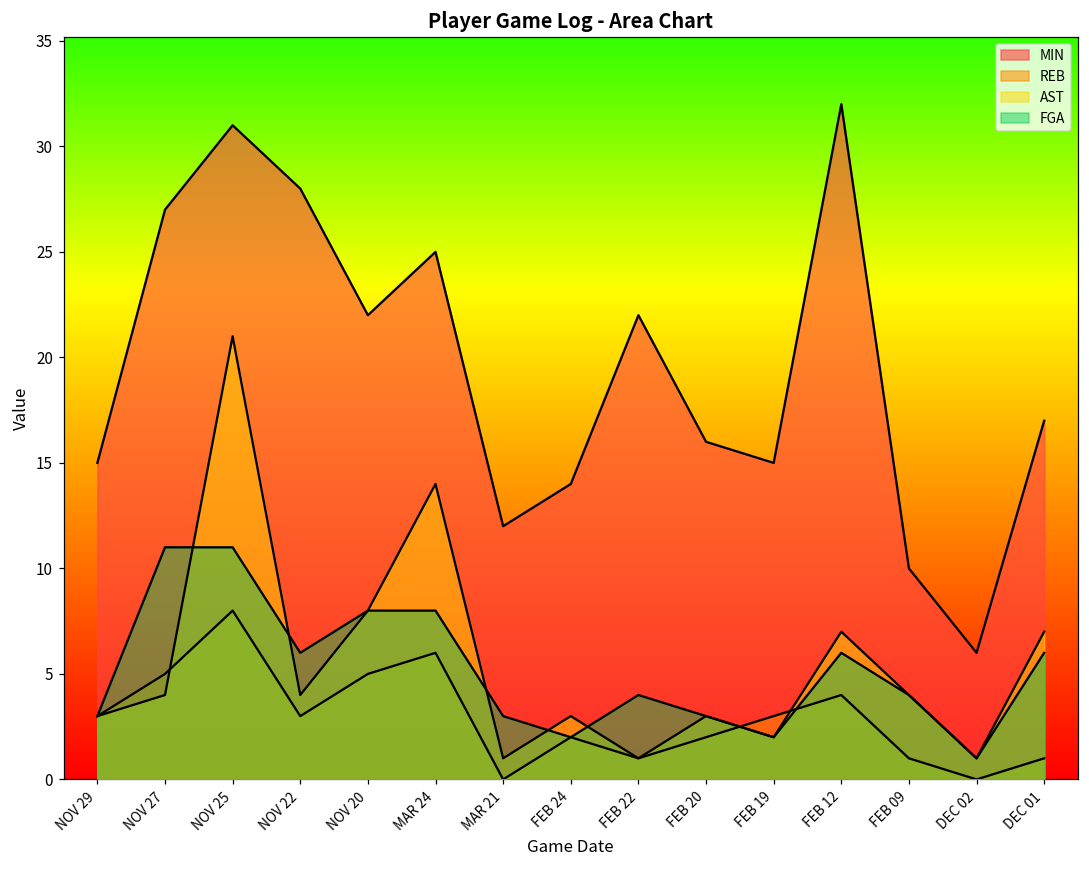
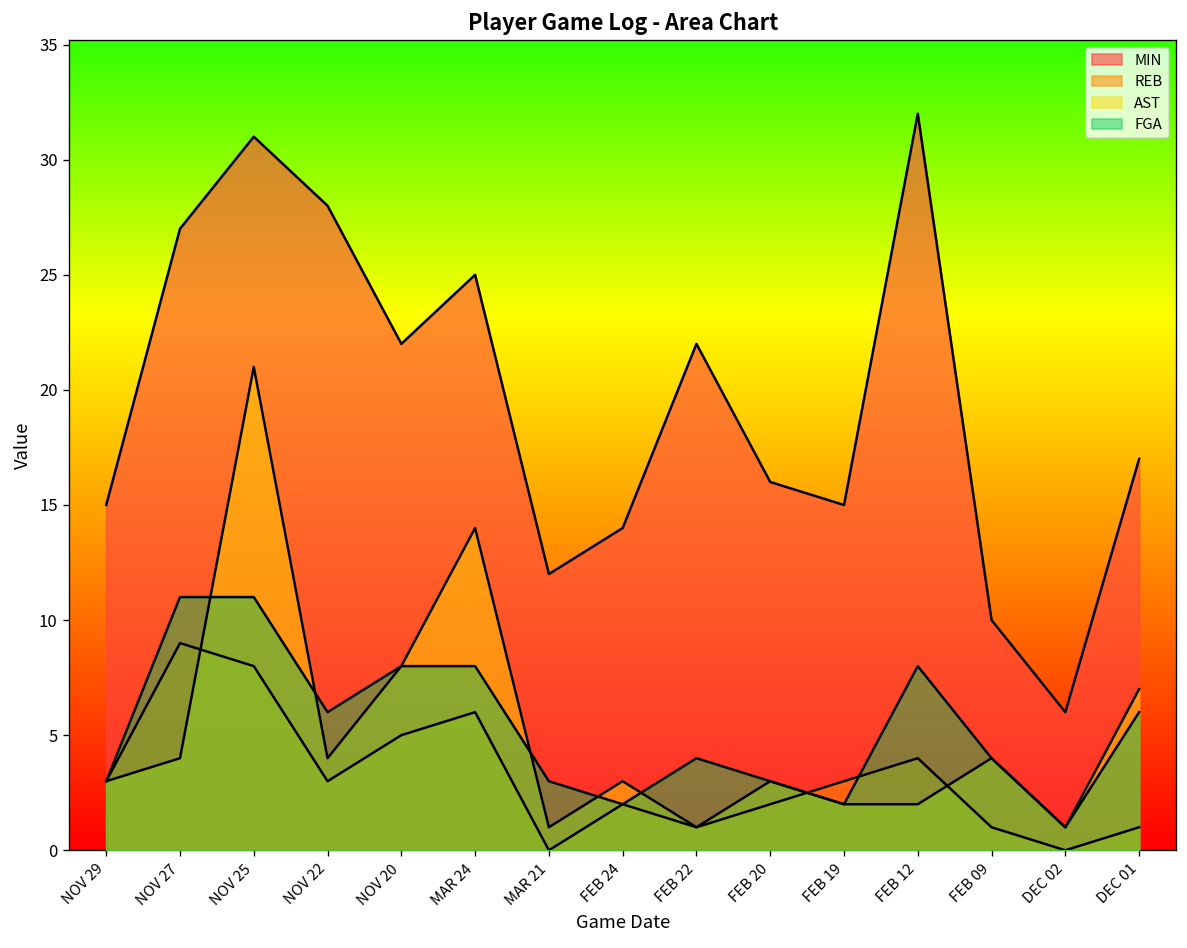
  {
    "MIN": {
      "NOV 29": 15,
      "NOV 27": 27,
      "NOV 25": 31,
      "NOV 22": 28,
      "NOV 20": 22,
      "MAR 24": 25,
      "MAR 21": 12,
      "FEB 24": 14,
      "FEB 22": 22,
      "FEB 20": 16,
      "FEB 19": 15,
      "FEB 12": 32,
      "FEB 09": 10,
      "DEC 02": 6,
      "DEC 01": 17
    },
    "REB": {
-     "NOV 27": 5,
+     "NOV 27": 9,
      "NOV 25": 8,
      "NOV 22": 3,
      "NOV 20": 5,
      "MAR 24": 6,
      "MAR 21": 0,
      "FEB 20": 2,
      "FEB 19": 3,
      "FEB 12": 4,
      "FEB 09": 1,
      "DEC 02": 0,
      "DEC 01": 1
    },
    "AST": {
      "NOV 27": 4,
      "NOV 25": 21,
      "NOV 22": 4,
      "MAR 24": 14,
      "MAR 21": 1,
      "FEB 24": 3,
-     "FEB 12": 7,
+     "FEB 12": 2,
      "DEC 01": 7
    },
    "FGA": {
      "NOV 27": 11,
      "NOV 25": 11,
      "NOV 22": 6,
      "MAR 24": 8,
      "MAR 21": 3,
      "FEB 22": 4,
-     "FEB 12": 6,
+     "FEB 12": 8,
      "DEC 01": 6
    }
  }
